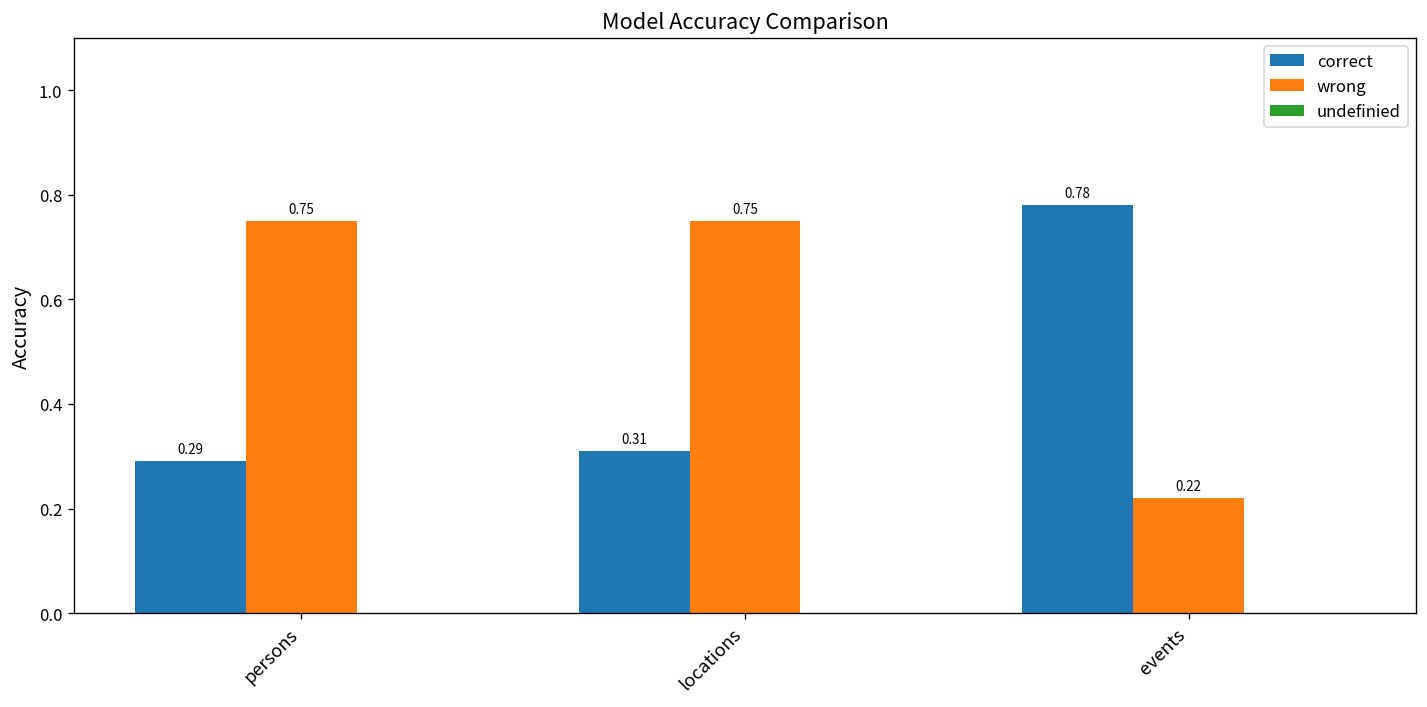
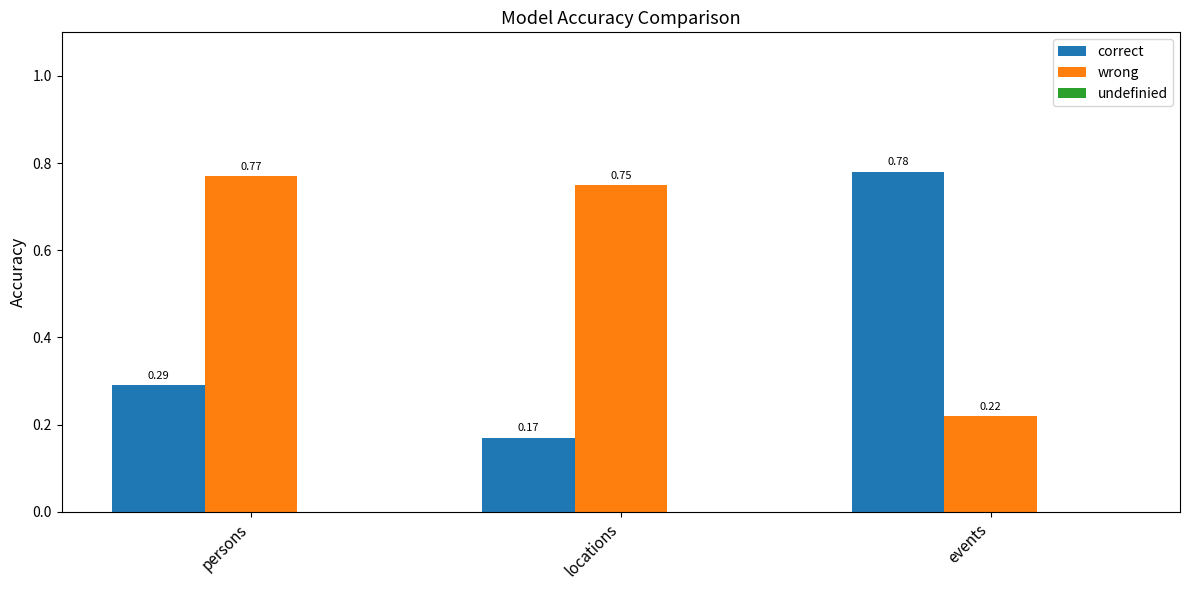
  {
    "correct": {
      "persons": 0.29,
-     "locations": 0.31,
+     "locations": 0.17,
      "events": 0.78
    },
    "wrong": {
-     "persons": 0.75,
+     "persons": 0.77,
      "locations": 0.75,
      "events": 0.22
    },
    "undefinied": {
      "persons": 0.00,
      "locations": 0.00,
      "events": 0.00
    }
  }
